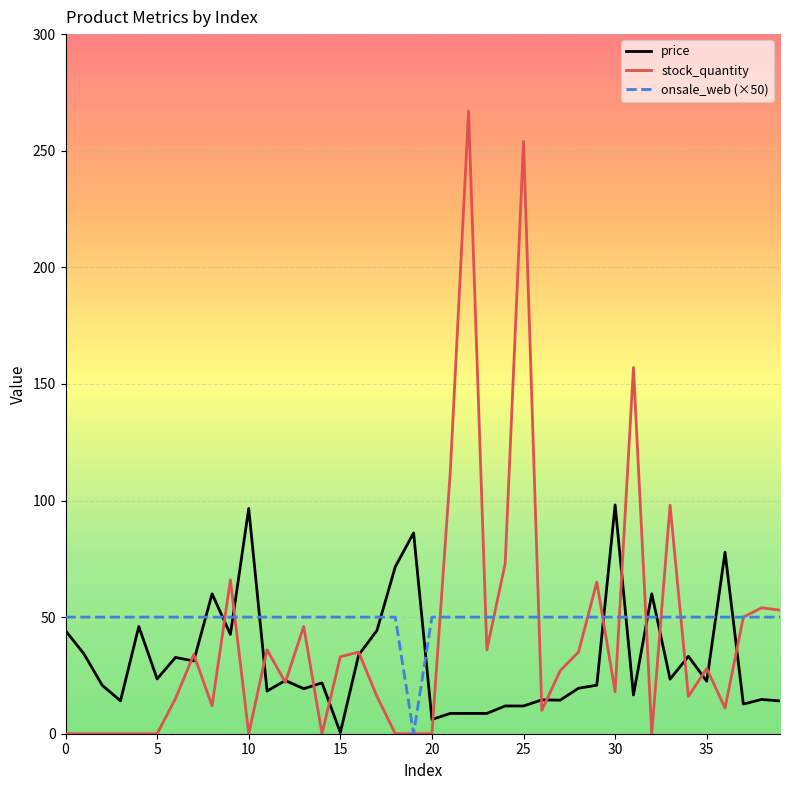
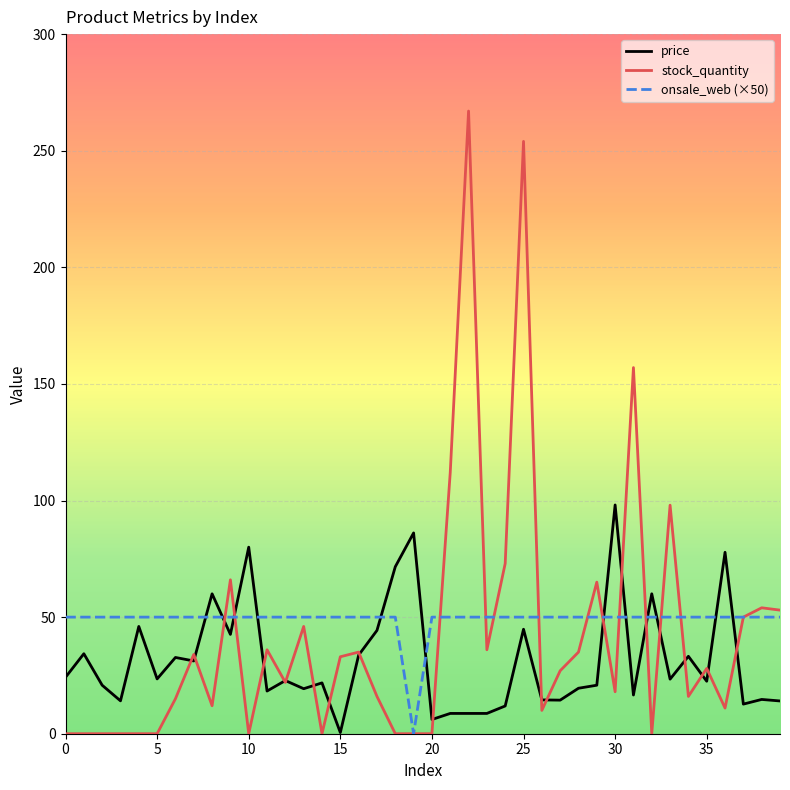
  {
    "price": {
-     "0": 44,
+     "0": 24,
      "5": 24,
-     "10": 97,
+     "10": 80,
      "15": 1,
      "20": 6,
-     "25": 12,
+     "25": 45,
      "30": 98,
      "35": 23
    },
    "stock_quantity": {
      "0": 0,
      "5": 0,
      "10": 0,
      "15": 33,
      "20": 0,
      "25": 254,
      "30": 18,
      "35": 28
    },
    "onsale_web (×50)": {
      "0": 50,
      "5": 50,
      "10": 50,
      "15": 50,
      "20": 50,
      "25": 50,
      "30": 50,
      "35": 50
    }
  }
